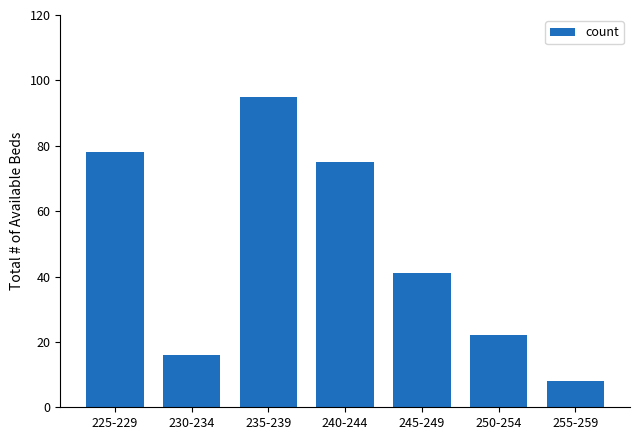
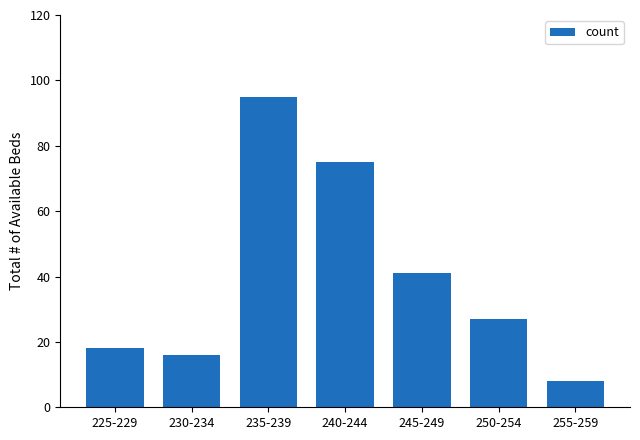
  {
-   "225-229": 78,
+   "225-229": 18,
    "230-234": 16,
    "235-239": 95,
    "240-244": 75,
    "245-249": 41,
-   "250-254": 22,
+   "250-254": 27,
    "255-259": 8
  }
